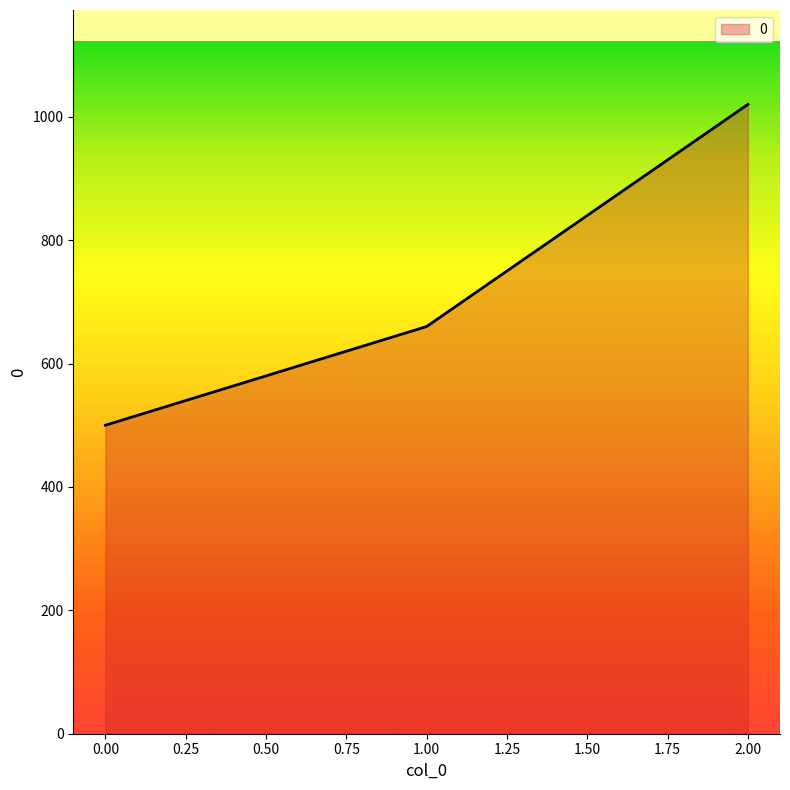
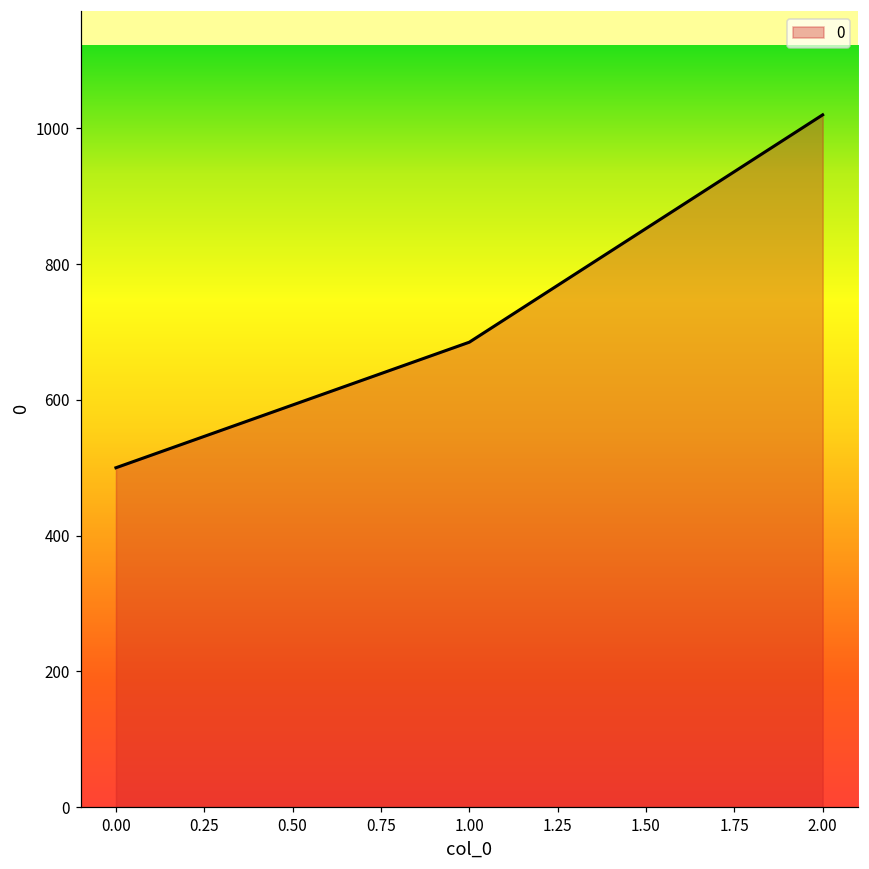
  {
    "0.00": 500,
-   "1.00": 660,
+   "1.00": 690,
    "2.00": 1020
  }
